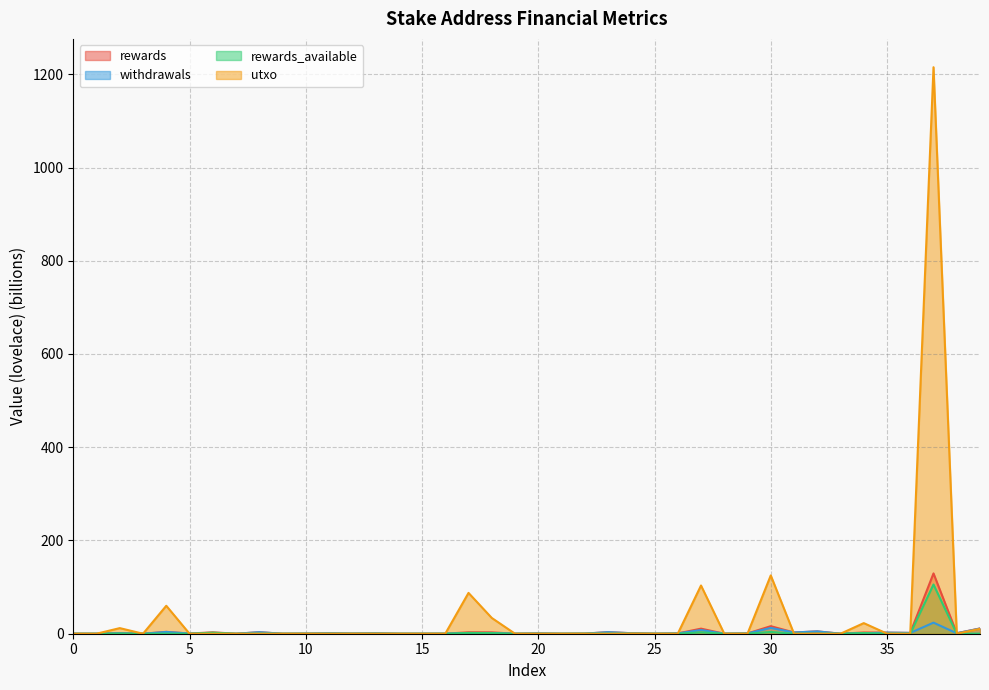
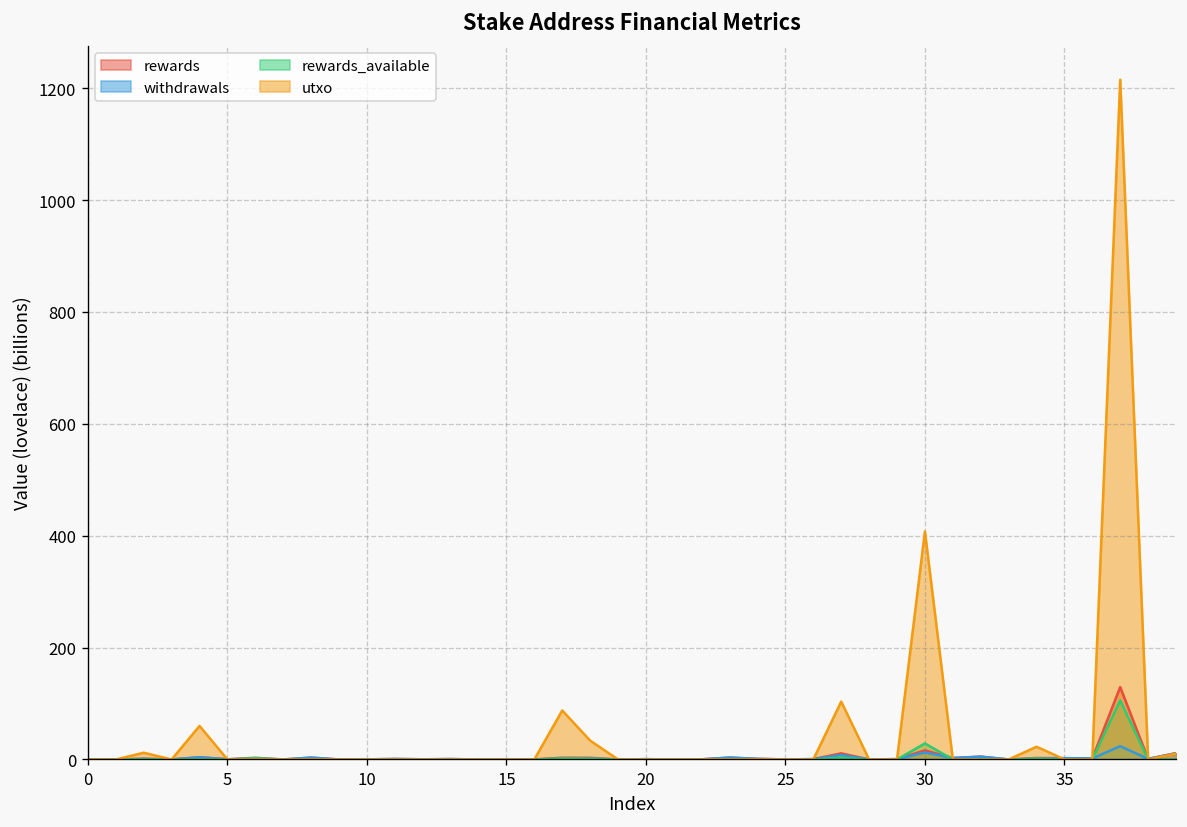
  {
    "rewards_available": {
-     "30": 0
+     "30": 30
    },
    "utxo": {
-     "30": 130
+     "30": 410
    }
  }
